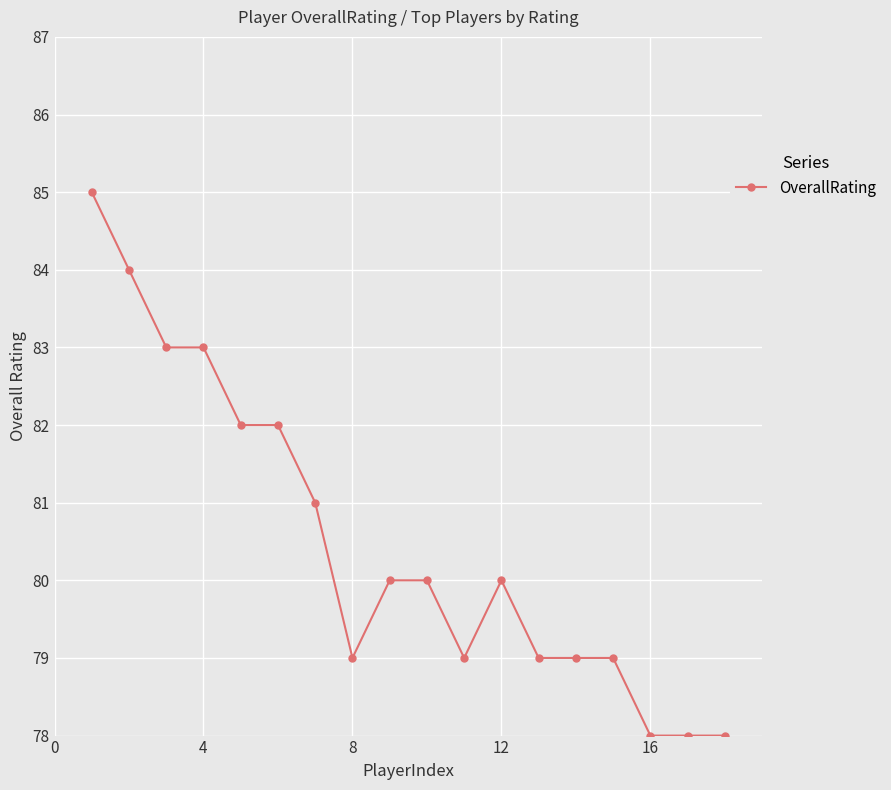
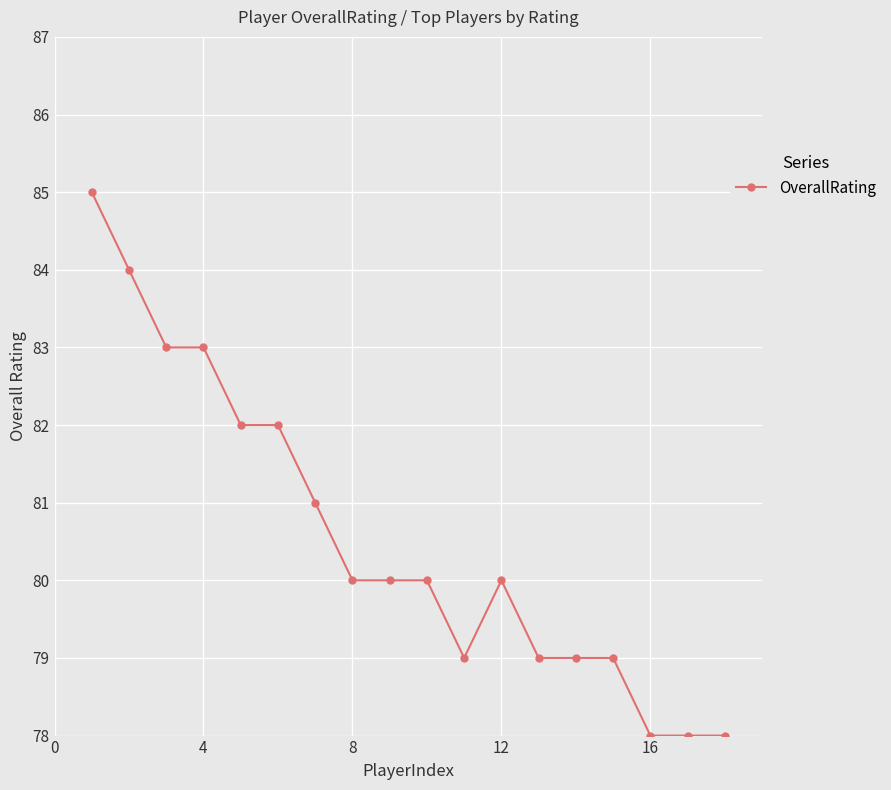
  {
    "4": 83,
-   "8": 79,
+   "8": 80,
    "12": 80,
    "16": 78
  }
